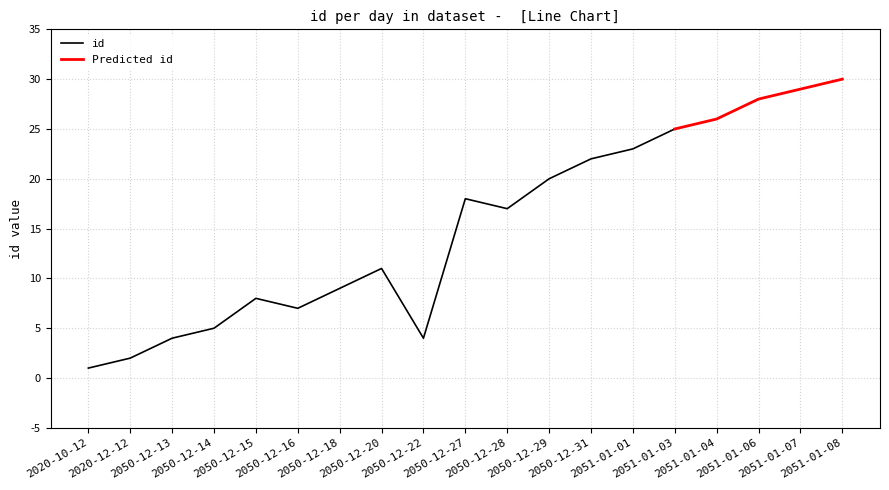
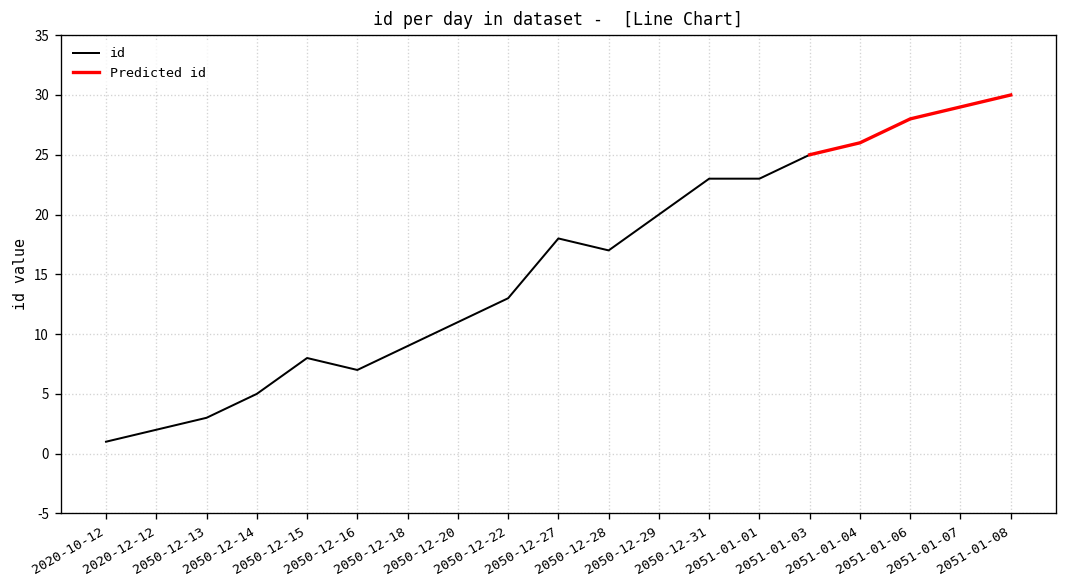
  {
    "id": {
      "2020-10-12": 1,
      "2020-12-12": 2,
-     "2050-12-13": 4,
+     "2050-12-13": 3,
      "2050-12-14": 5,
      "2050-12-15": 8,
      "2050-12-16": 7,
      "2050-12-18": 9,
      "2050-12-20": 11,
-     "2050-12-22": 4,
+     "2050-12-22": 13,
      "2050-12-27": 18,
      "2050-12-28": 17,
      "2050-12-29": 20,
-     "2050-12-31": 22,
+     "2050-12-31": 23,
      "2051-01-01": 23
    },
    "Predicted id": {
      "2051-01-04": 26,
      "2051-01-06": 28,
      "2051-01-07": 29,
      "2051-01-08": 30
    }
  }
